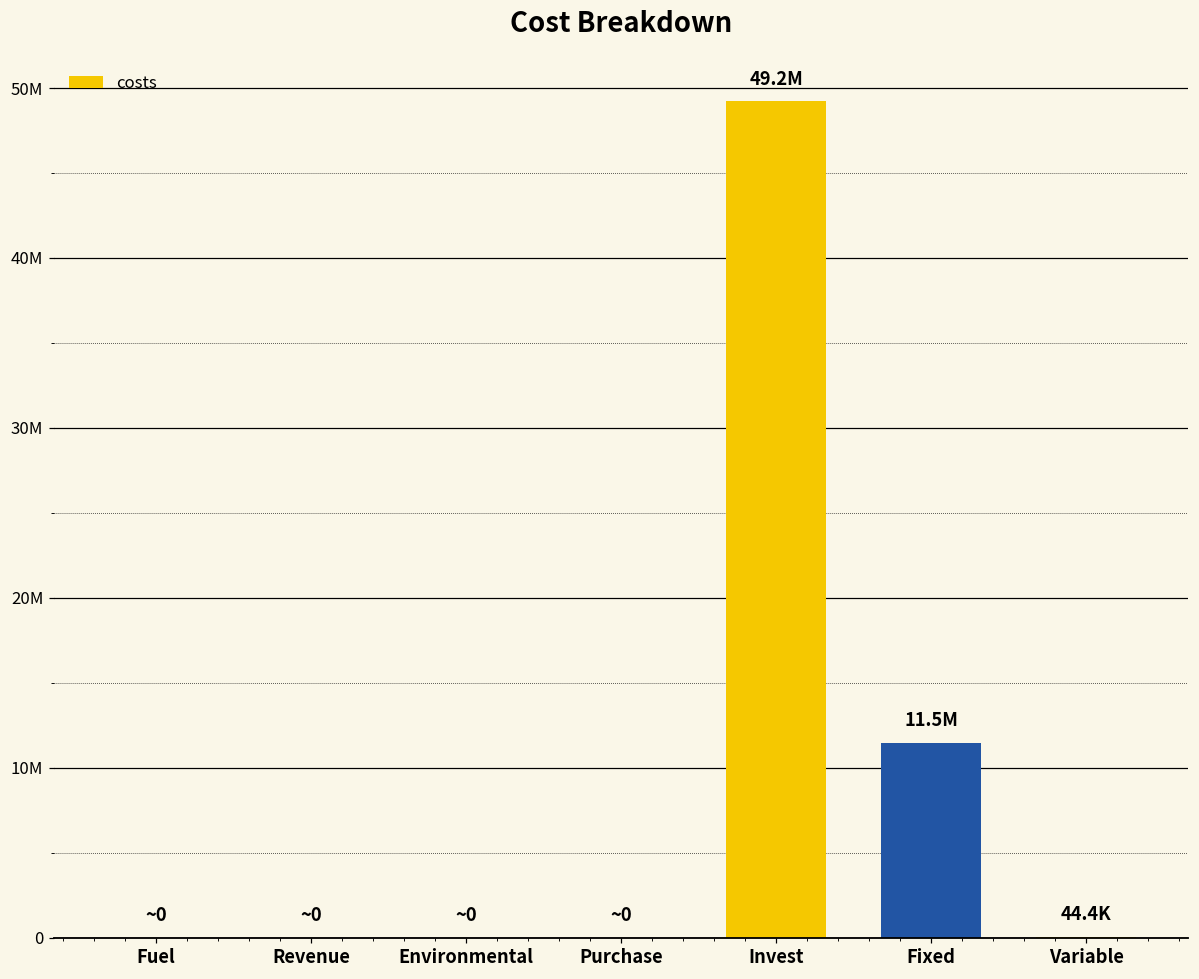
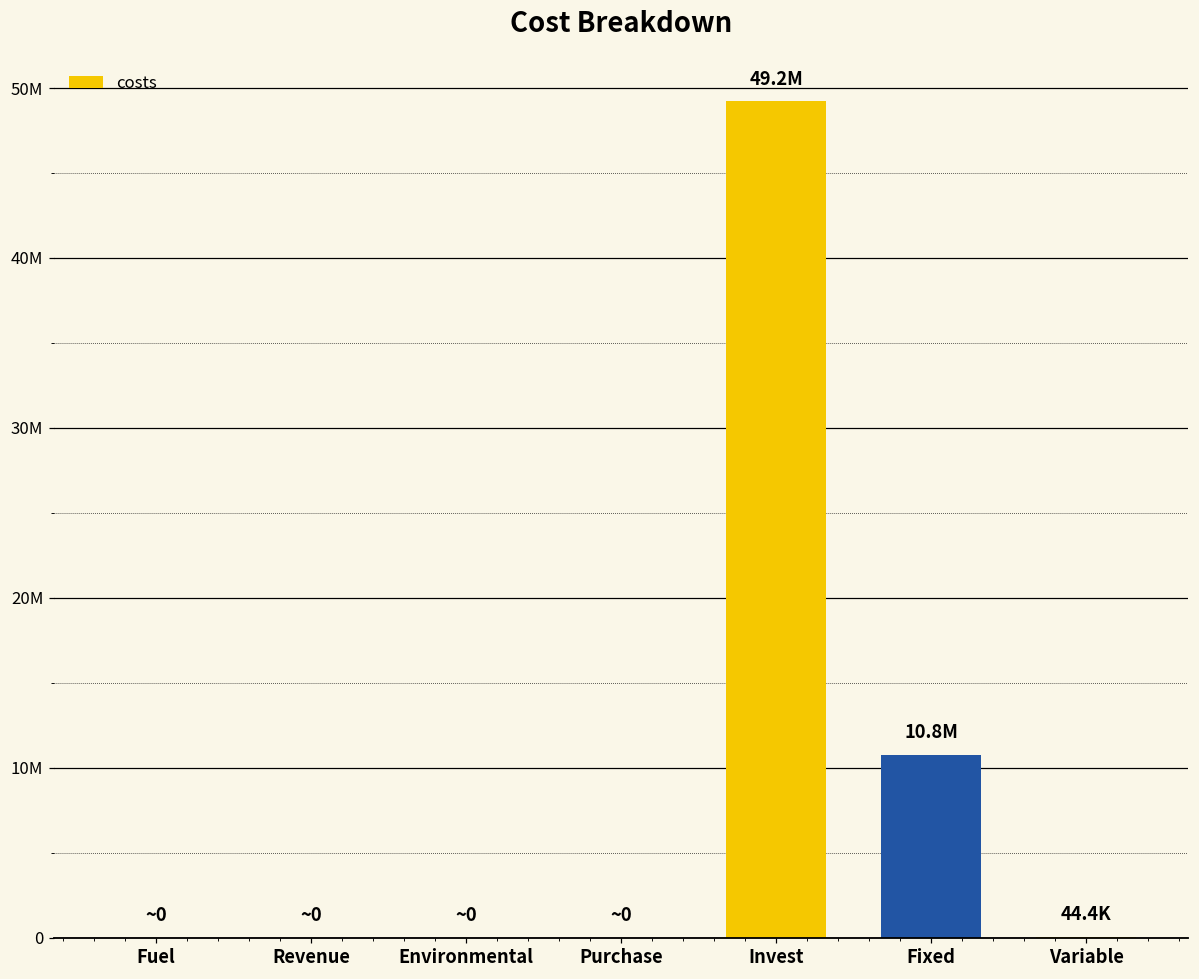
  {
    "Fuel": "0",
    "Revenue": "0",
    "Environmental": "0",
    "Purchase": "0",
    "Invest": "49.2M",
-   "Fixed": "11.5M",
+   "Fixed": "10.8M",
    "Variable": "44.4K"
  }
